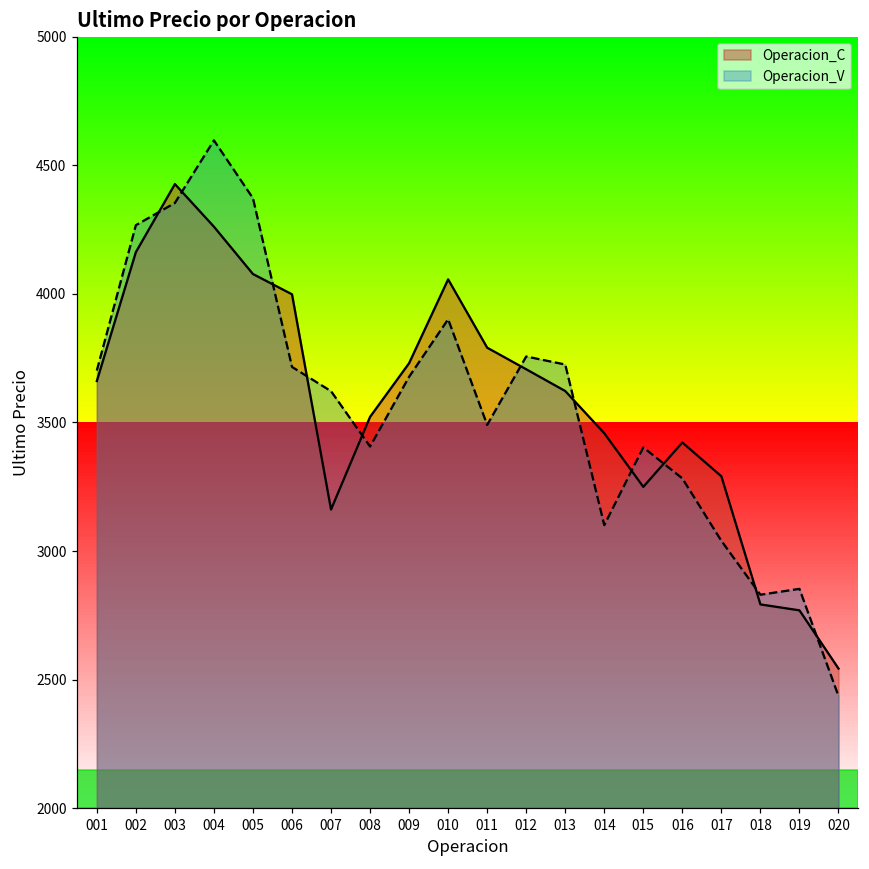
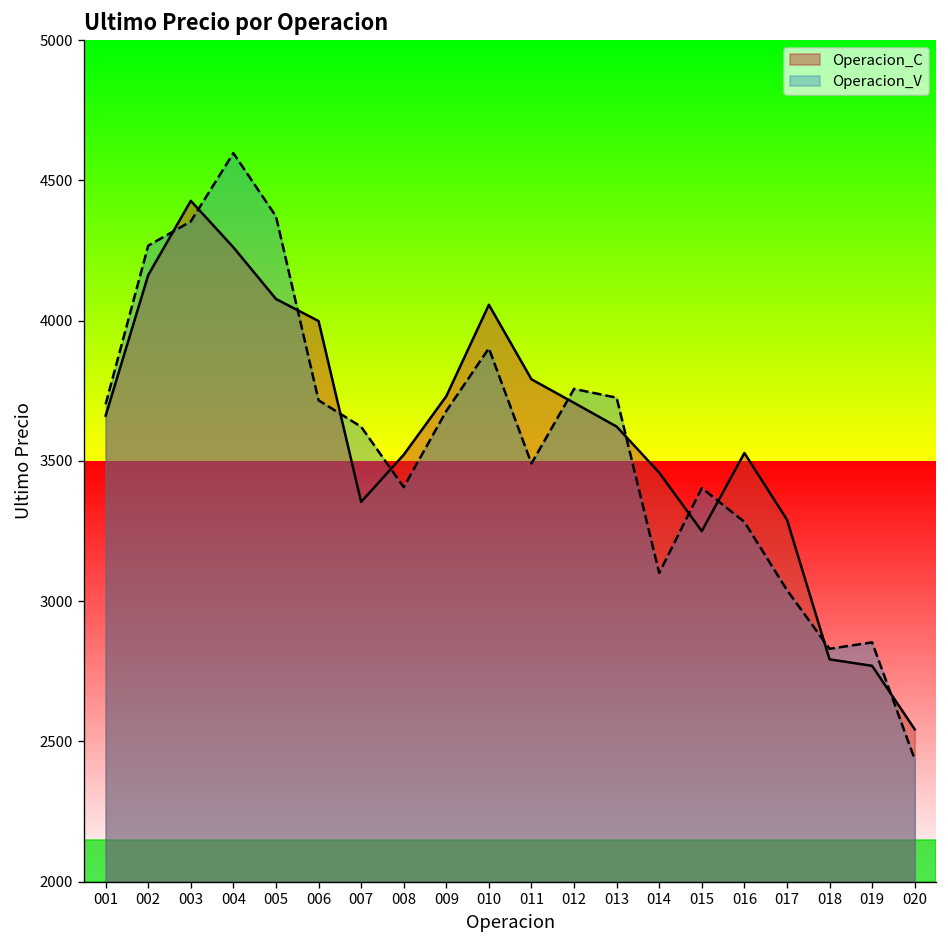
  {
    "Operacion_C": {
      "001": 3660,
      "002": 4160,
      "003": 4430,
      "004": 4260,
      "005": 4080,
      "006": 4000,
-     "007": 3160,
+     "007": 3350,
      "008": 3520,
      "009": 3730,
      "010": 4060,
      "011": 3790,
      "012": 3710,
      "013": 3620,
      "014": 3460,
      "015": 3250,
-     "016": 3420,
+     "016": 3530,
      "017": 3290,
      "018": 2790,
      "019": 2770,
      "020": 2540
    },
    "Operacion_V": {
      "001": 3700,
      "002": 4270,
      "003": 4350,
      "004": 4600,
      "005": 4370,
      "006": 3720,
      "007": 3620,
      "008": 3410,
      "009": 3680,
      "010": 3900,
      "011": 3490,
      "012": 3760,
      "013": 3730,
      "014": 3100,
      "015": 3400,
      "016": 3280,
      "017": 3040,
      "018": 2830,
      "019": 2850,
      "020": 2440
    }
  }
